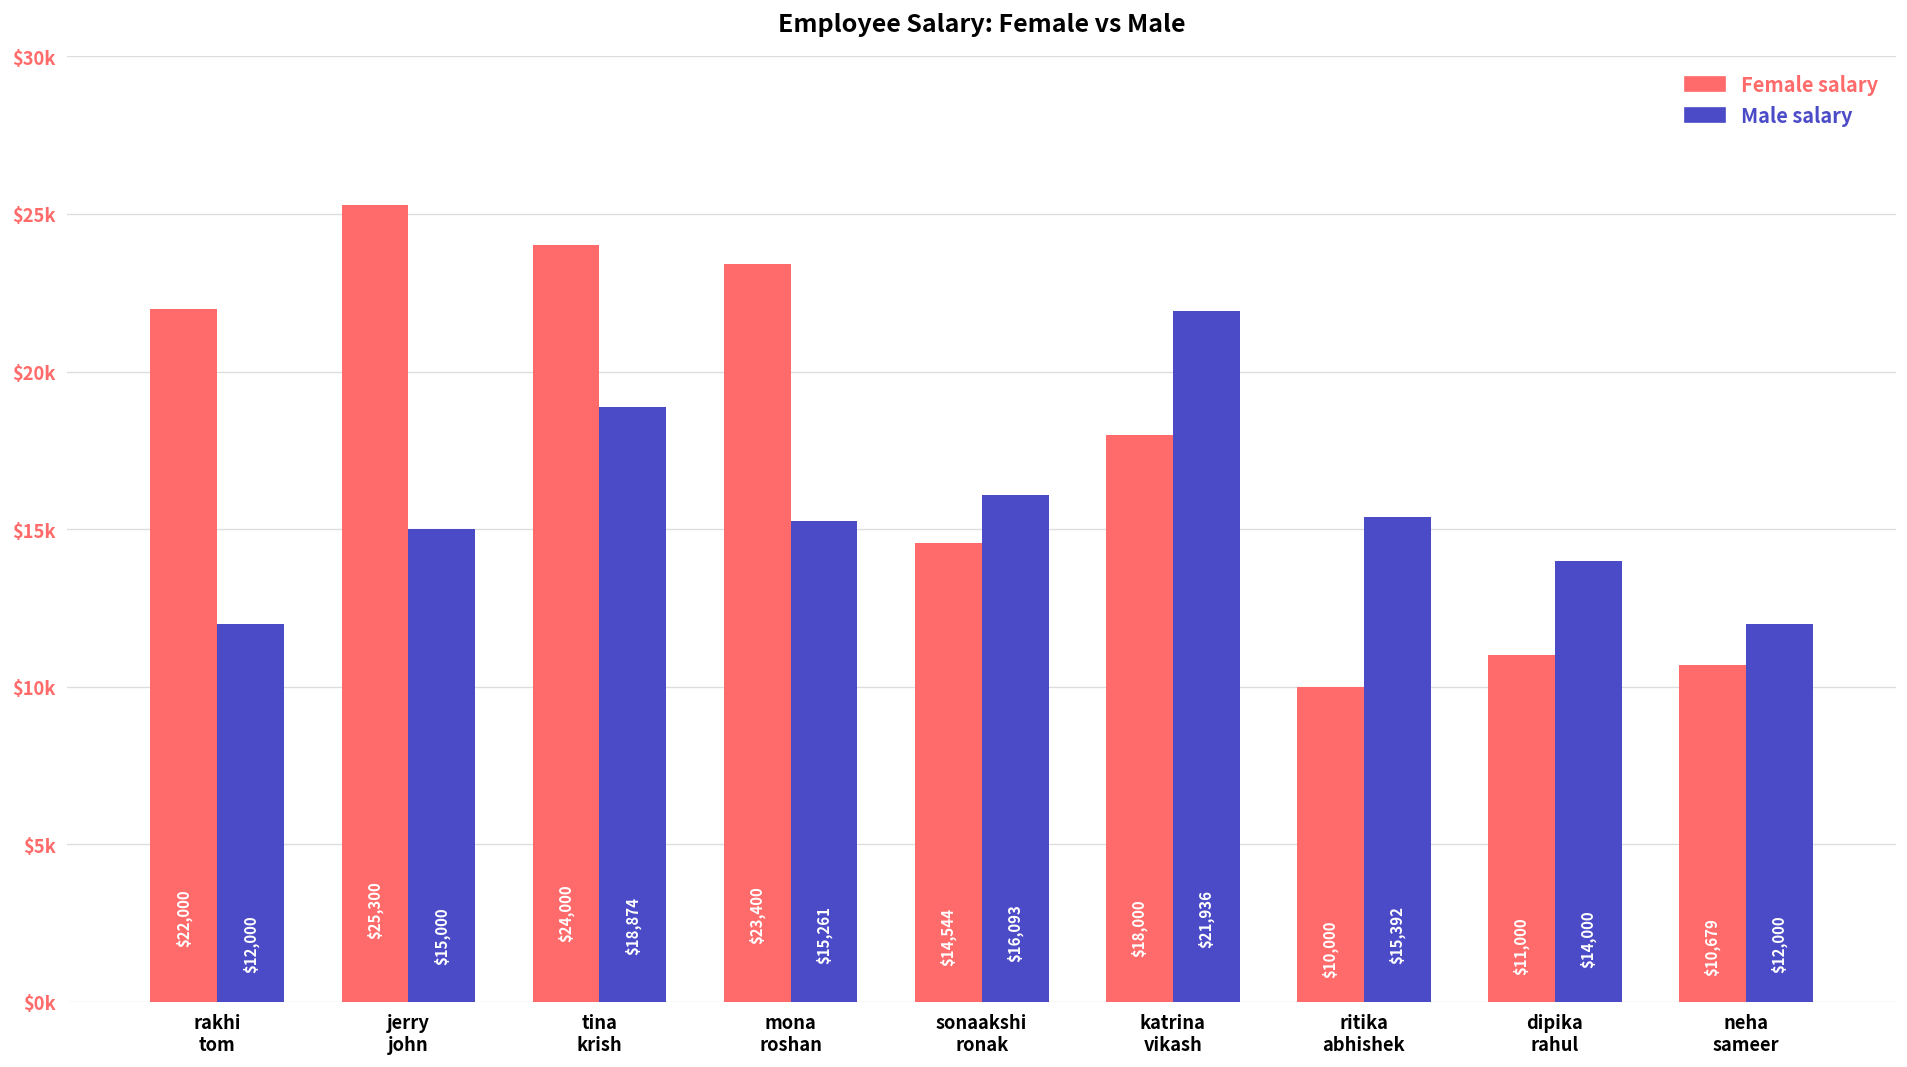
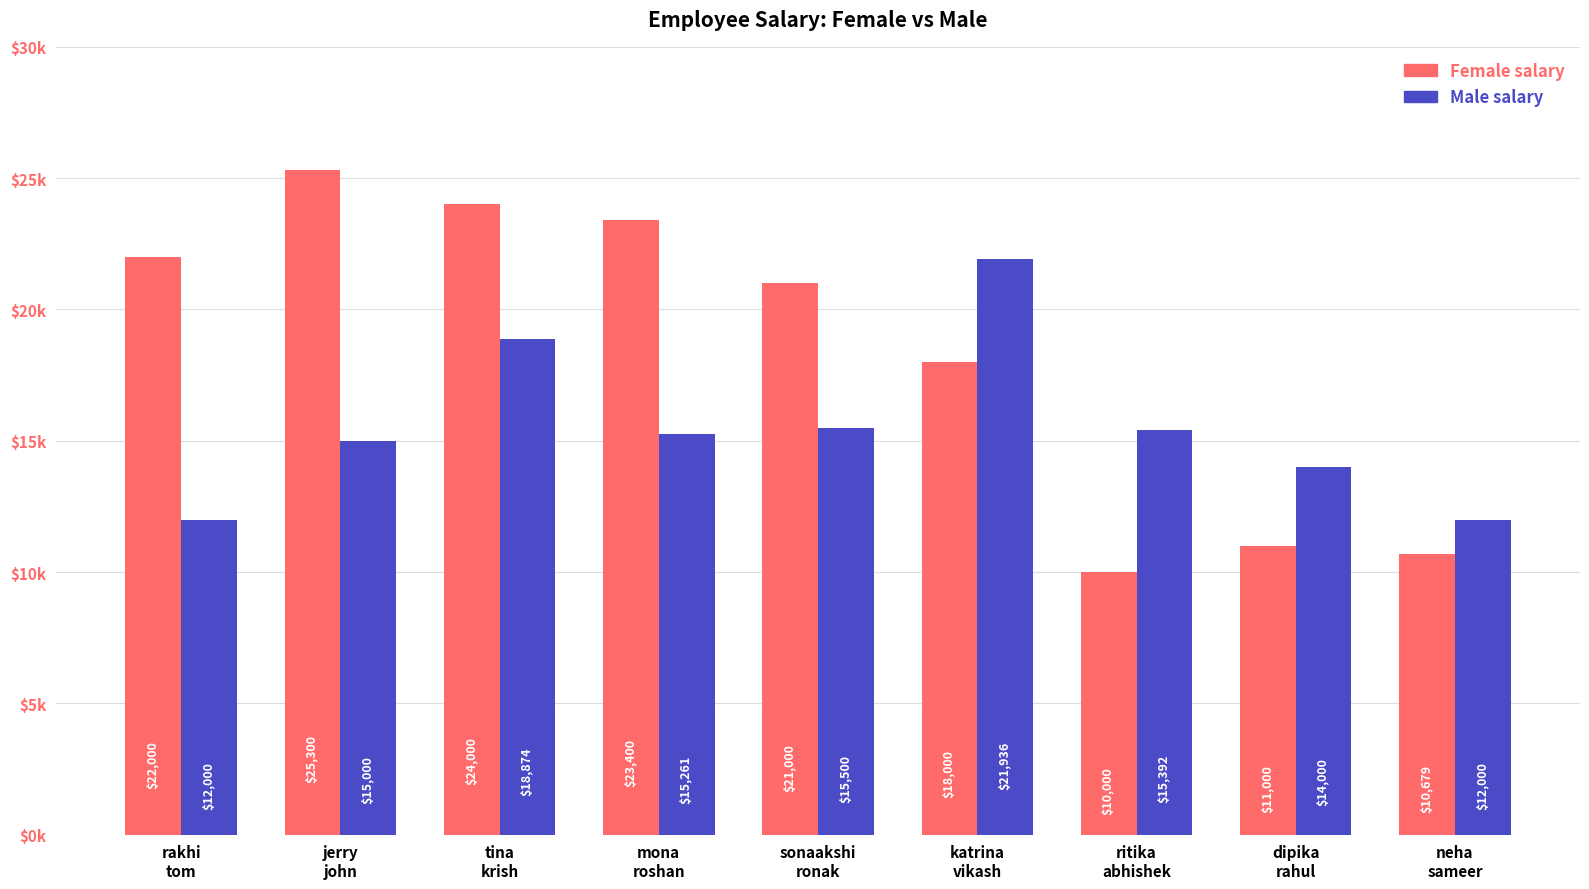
  {
    "Female salary": {
      "rakhi tom": "$22,000",
      "jerry john": "$25,300",
      "tina krish": "$24,000",
      "mona roshan": "$23,400",
-     "sonaakshi ronak": "$14,544",
+     "sonaakshi ronak": "$21,000",
      "katrina vikash": "$18,000",
      "ritika abhishek": "$10,000",
      "dipika rahul": "$11,000",
      "neha sameer": "$10,679"
    },
    "Male salary": {
      "rakhi tom": "$12,000",
      "jerry john": "$15,000",
      "tina krish": "$18,874",
      "mona roshan": "$15,261",
-     "sonaakshi ronak": "$16,093",
+     "sonaakshi ronak": "$15,500",
      "katrina vikash": "$21,936",
      "ritika abhishek": "$15,392",
      "dipika rahul": "$14,000",
      "neha sameer": "$12,000"
    }
  }
